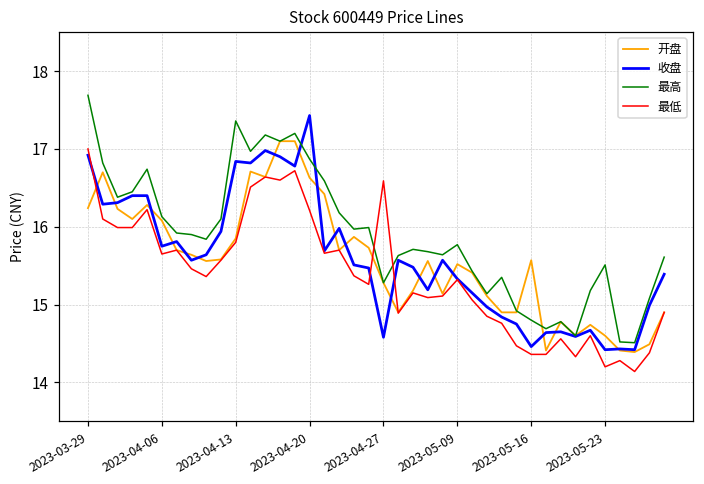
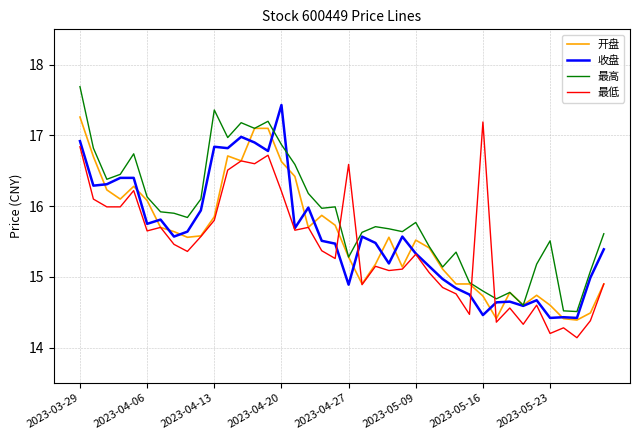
  {
    "开盘": {
-     "2023-03-29": 16.2,
+     "2023-03-29": 17.3,
      "2023-04-06": 16.1,
      "2023-04-13": 15.9,
      "2023-04-20": 16.6,
      "2023-05-09": 15.5,
-     "2023-05-16": 15.6,
+     "2023-05-16": 14.7,
      "2023-05-23": 14.6
    },
    "收盘": {
      "2023-03-29": 16.9,
      "2023-04-06": 15.8,
      "2023-04-13": 16.8,
      "2023-04-20": 17.4,
-     "2023-04-27": 14.6,
+     "2023-04-27": 14.9,
      "2023-05-16": 14.5,
      "2023-05-23": 14.4
    },
    "最高": {
      "2023-03-29": 17.7,
      "2023-04-06": 16.1,
      "2023-04-13": 17.4,
      "2023-04-20": 16.9,
      "2023-05-09": 15.8,
      "2023-05-16": 14.8,
      "2023-05-23": 15.5
    },
    "最低": {
-     "2023-03-29": 17.0,
+     "2023-03-29": 16.8,
      "2023-04-06": 15.7,
      "2023-04-13": 15.8,
      "2023-04-20": 16.2,
      "2023-04-27": 16.6,
-     "2023-05-16": 14.4,
+     "2023-05-16": 17.2,
      "2023-05-23": 14.2
    }
  }
